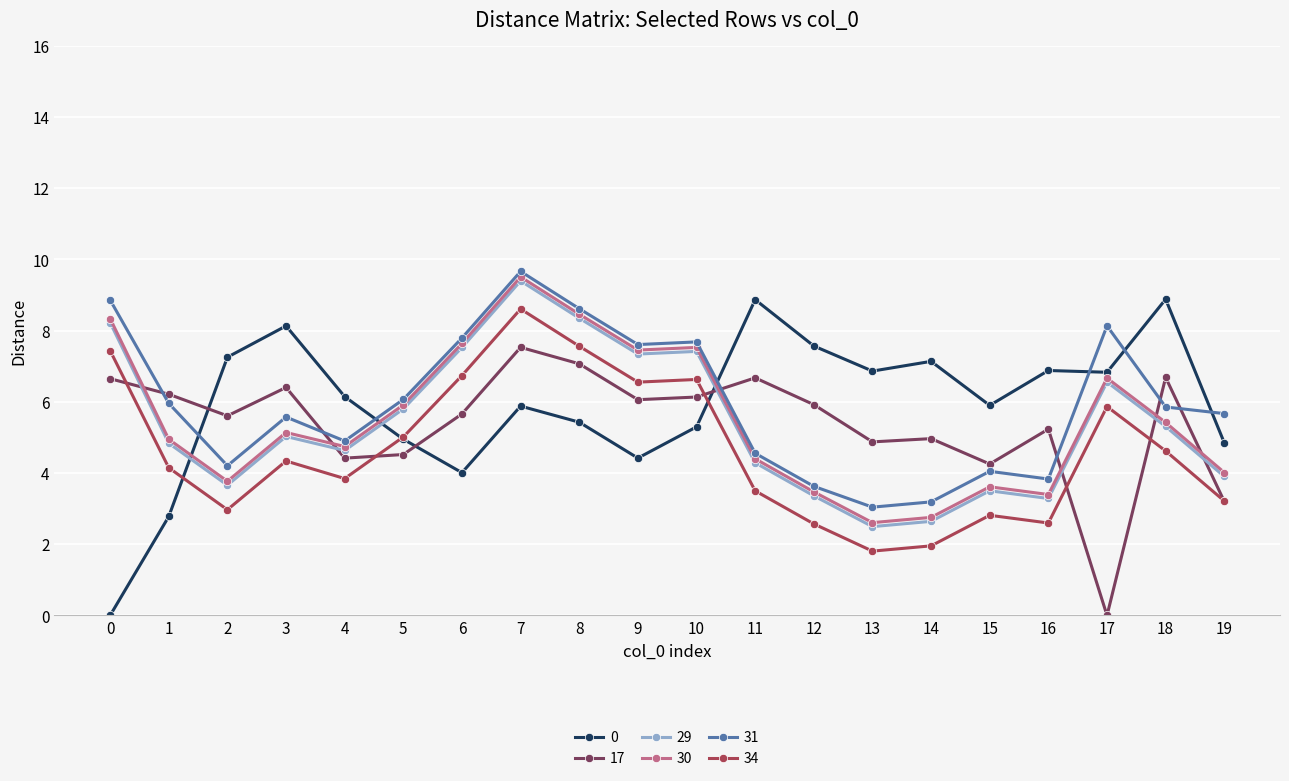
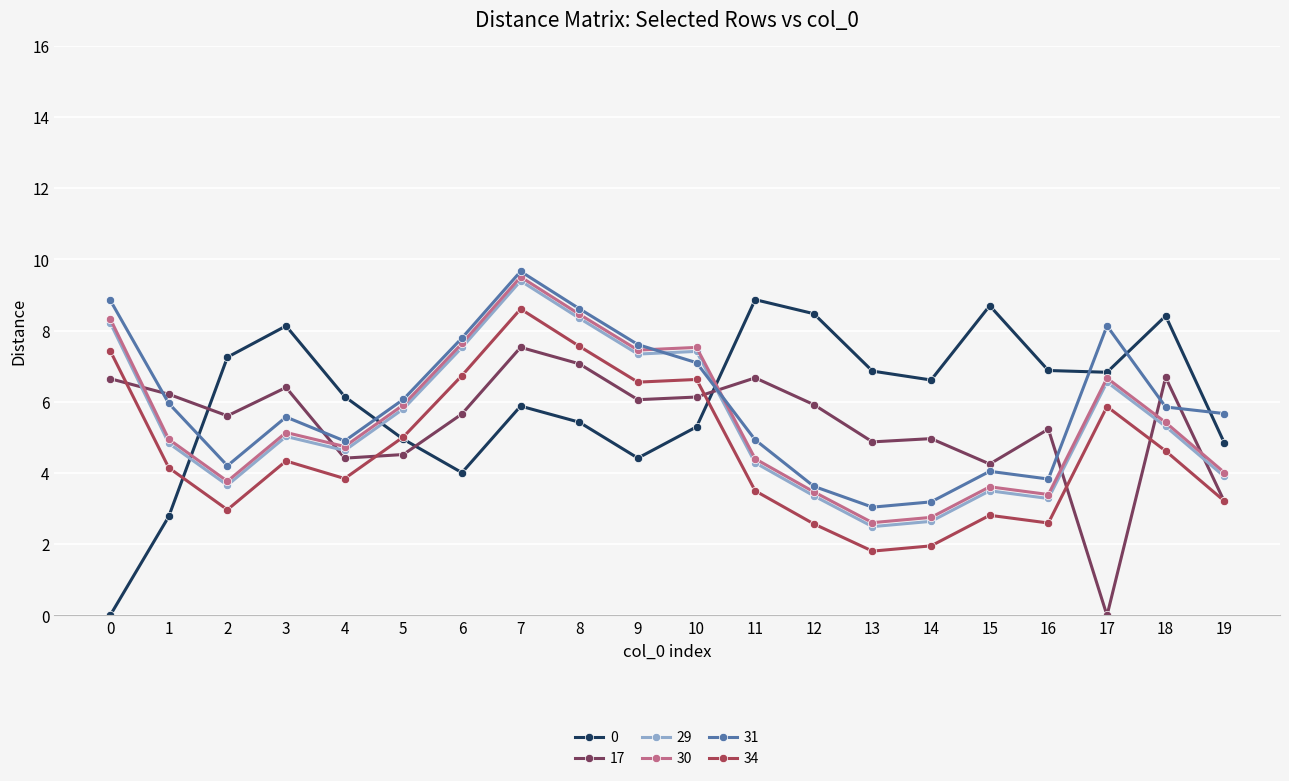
  {
    "0": {
      "0": 0.0,
      "1": 2.8,
      "2": 7.3,
      "3": 8.1,
      "4": 6.1,
      "6": 4.0,
      "7": 5.9,
      "8": 5.4,
      "9": 4.4,
      "10": 5.3,
      "11": 8.9,
-     "12": 7.6,
+     "12": 8.5,
      "13": 6.9,
-     "14": 7.1,
-     "15": 5.9,
+     "14": 6.6,
+     "15": 8.7,
      "16": 6.9,
      "17": 6.8,
-     "18": 8.9,
+     "18": 8.4,
      "19": 4.8
    },
    "29": {
      "0": 8.2,
      "1": 4.8,
      "2": 3.7,
      "3": 5.0,
      "4": 4.6,
      "5": 5.8,
      "6": 7.5,
      "7": 9.4,
      "8": 8.4,
      "9": 7.3,
      "10": 7.4,
      "11": 4.3,
      "12": 3.4,
      "13": 2.5,
      "14": 2.6,
      "15": 3.5,
      "16": 3.3,
      "17": 6.6,
      "18": 5.3,
      "19": 3.9
    },
    "30": {
      "0": 8.3,
      "1": 4.9,
      "2": 3.8,
      "3": 5.1,
      "4": 4.7,
      "5": 5.9,
      "6": 7.6,
      "7": 9.5,
      "8": 8.5,
      "9": 7.5,
      "10": 7.5,
      "11": 4.4,
      "12": 3.5,
      "13": 2.6,
      "14": 2.8,
      "15": 3.6,
      "16": 3.4,
      "17": 6.7,
      "18": 5.4,
      "19": 4.0
    },
    "31": {
      "0": 8.9,
      "1": 6.0,
      "2": 4.2,
      "3": 5.6,
      "4": 4.9,
      "5": 6.1,
      "6": 7.8,
      "7": 9.7,
      "8": 8.6,
      "9": 7.6,
-     "10": 7.7,
-     "11": 4.6,
+     "10": 7.1,
+     "11": 4.9,
      "12": 3.6,
      "13": 3.0,
      "14": 3.2,
      "15": 4.0,
      "16": 3.8,
      "17": 8.1,
      "18": 5.9,
      "19": 5.7
    }
  }
